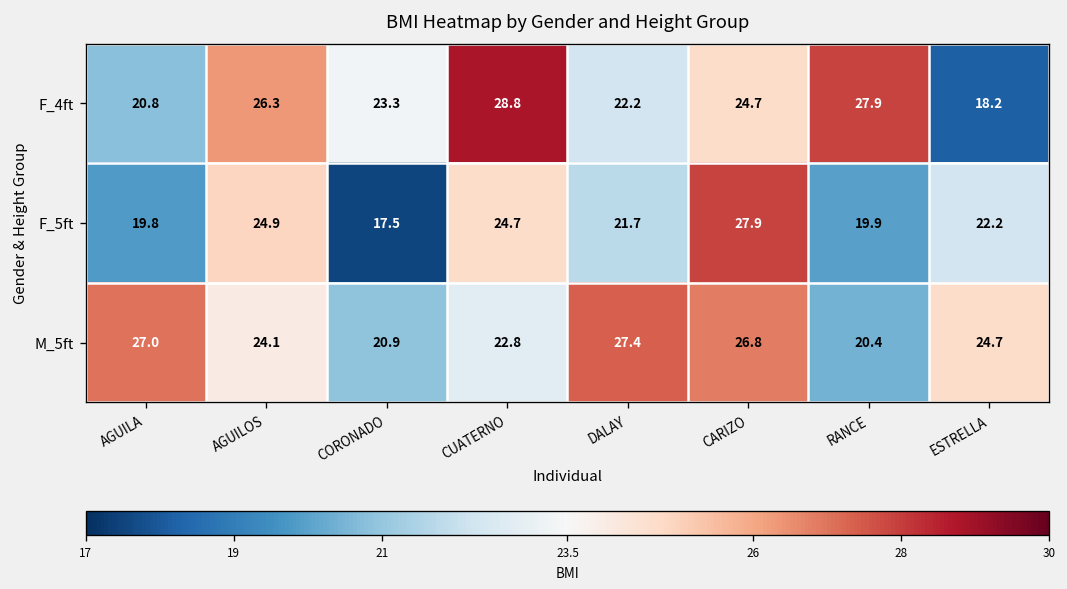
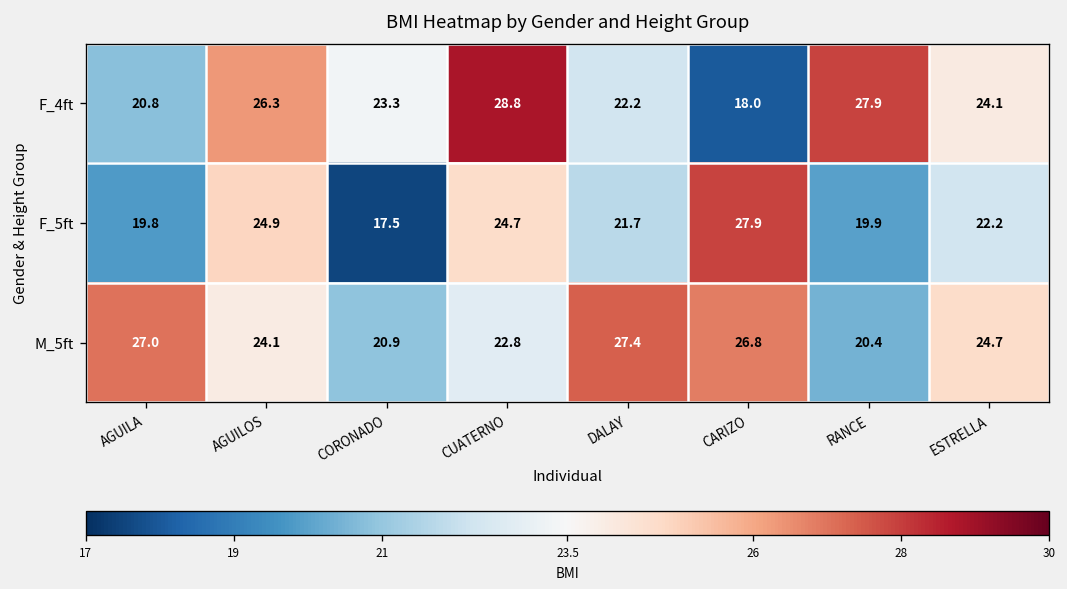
  {
    "F_4ft": {
      "AGUILA": 20.8,
      "AGUILOS": 26.3,
      "CORONADO": 23.3,
      "CUATERNO": 28.8,
      "DALAY": 22.2,
-     "CARIZO": 24.7,
+     "CARIZO": 18.0,
      "RANCE": 27.9,
-     "ESTRELLA": 18.2
+     "ESTRELLA": 24.1
    },
    "F_5ft": {
      "AGUILA": 19.8,
      "AGUILOS": 24.9,
      "CORONADO": 17.5,
      "CUATERNO": 24.7,
      "DALAY": 21.7,
      "CARIZO": 27.9,
      "RANCE": 19.9,
      "ESTRELLA": 22.2
    },
    "M_5ft": {
      "AGUILA": 27.0,
      "AGUILOS": 24.1,
      "CORONADO": 20.9,
      "CUATERNO": 22.8,
      "DALAY": 27.4,
      "CARIZO": 26.8,
      "RANCE": 20.4,
      "ESTRELLA": 24.7
    }
  }
